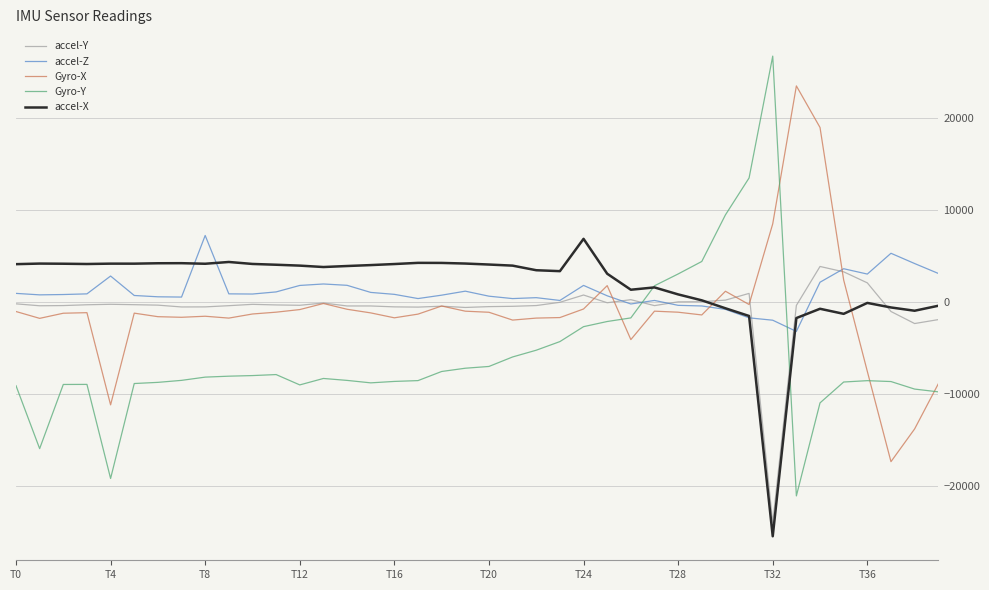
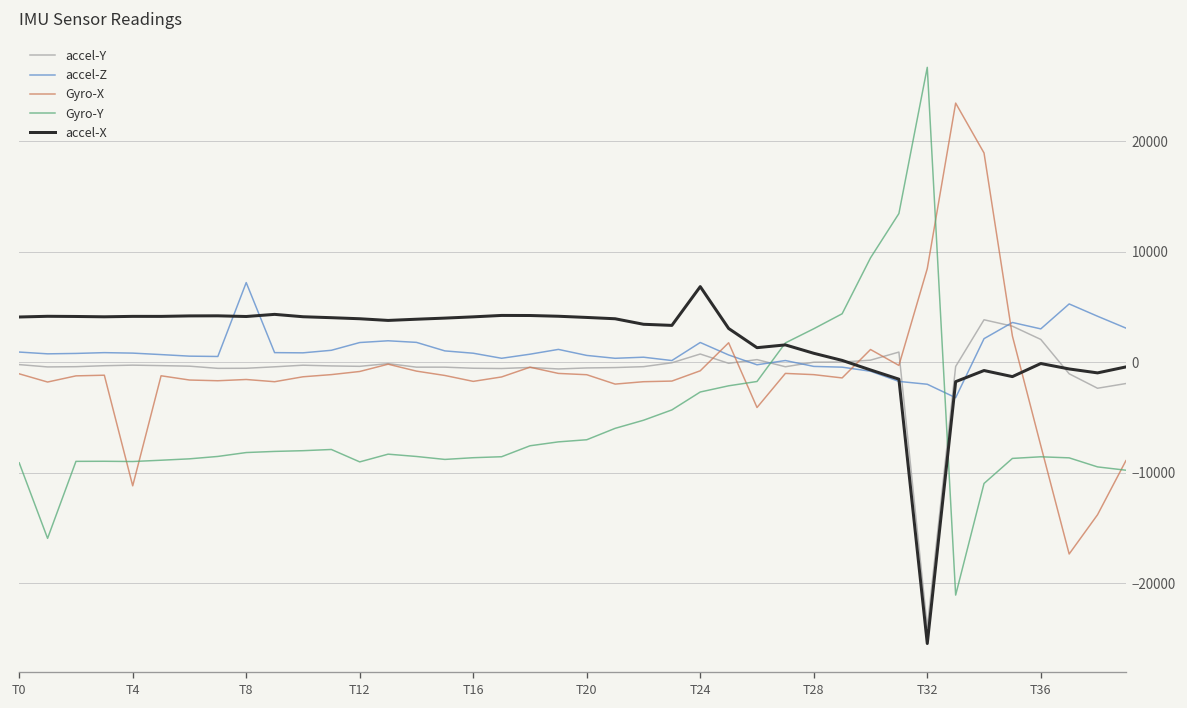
  {
    "accel-Y": {
      "T0": 0,
      "T4": 0,
      "T8": -1000,
      "T12": 0,
      "T16": -1000,
      "T20": -1000,
      "T24": 1000,
      "T28": 0,
      "T32": -24000,
      "T36": 2000
    },
    "accel-Z": {
      "T0": 1000,
-     "T4": 3000,
+     "T4": 1000,
      "T8": 7000,
      "T12": 2000,
      "T16": 1000,
      "T20": 1000,
      "T24": 2000,
      "T28": 0,
      "T32": -2000,
      "T36": 3000
    },
    "Gyro-X": {
      "T0": -1000,
      "T4": -11000,
      "T8": -2000,
      "T12": -1000,
      "T16": -2000,
      "T20": -1000,
      "T24": -1000,
      "T28": -1000,
      "T32": 8000,
      "T36": -8000
    },
    "Gyro-Y": {
      "T0": -9000,
-     "T4": -19000,
+     "T4": -9000,
      "T8": -8000,
      "T12": -9000,
      "T16": -9000,
      "T20": -7000,
      "T24": -3000,
      "T28": 3000,
      "T32": 27000,
      "T36": -9000
    },
    "accel-X": {
      "T0": 4000,
      "T4": 4000,
      "T8": 4000,
      "T12": 4000,
      "T16": 4000,
      "T20": 4000,
      "T24": 7000,
      "T28": 1000,
      "T32": -25000,
      "T36": 0
    }
  }
